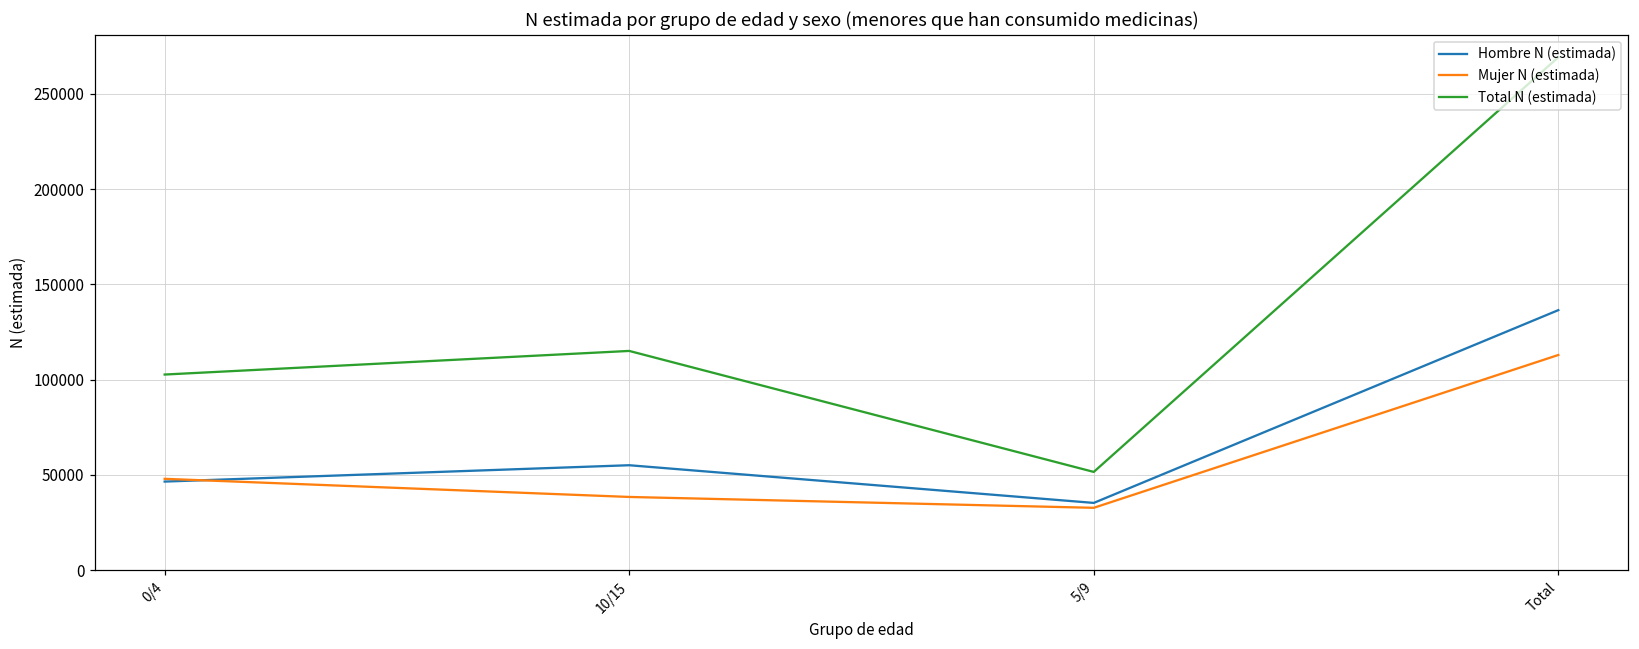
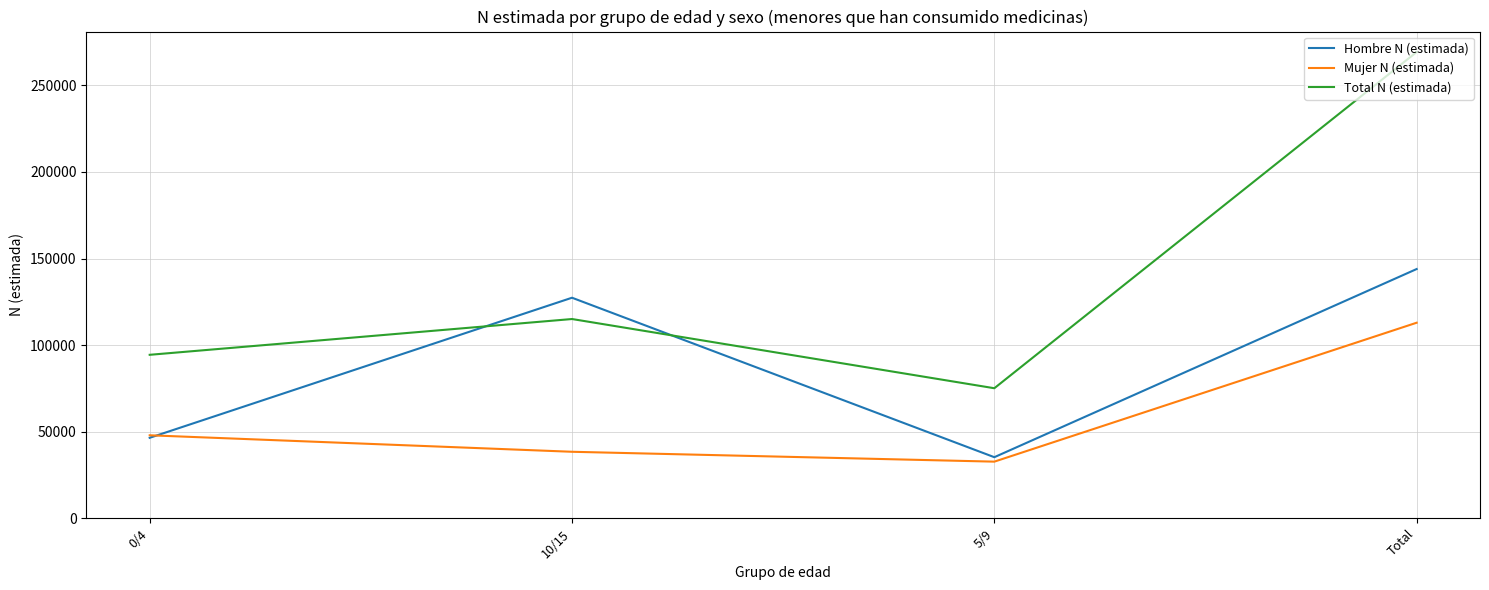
  {
    "Hombre N (estimada)": {
-     "10/15": 55000,
+     "10/15": 127000,
      "5/9": 35000,
-     "Total": 136000
+     "Total": 144000
    },
    "Mujer N (estimada)": {
      "10/15": 38000,
      "5/9": 33000,
      "Total": 113000
    },
    "Total N (estimada)": {
-     "0/4": 103000,
+     "0/4": 94000,
      "10/15": 115000,
-     "5/9": 52000
+     "5/9": 75000
    }
  }
